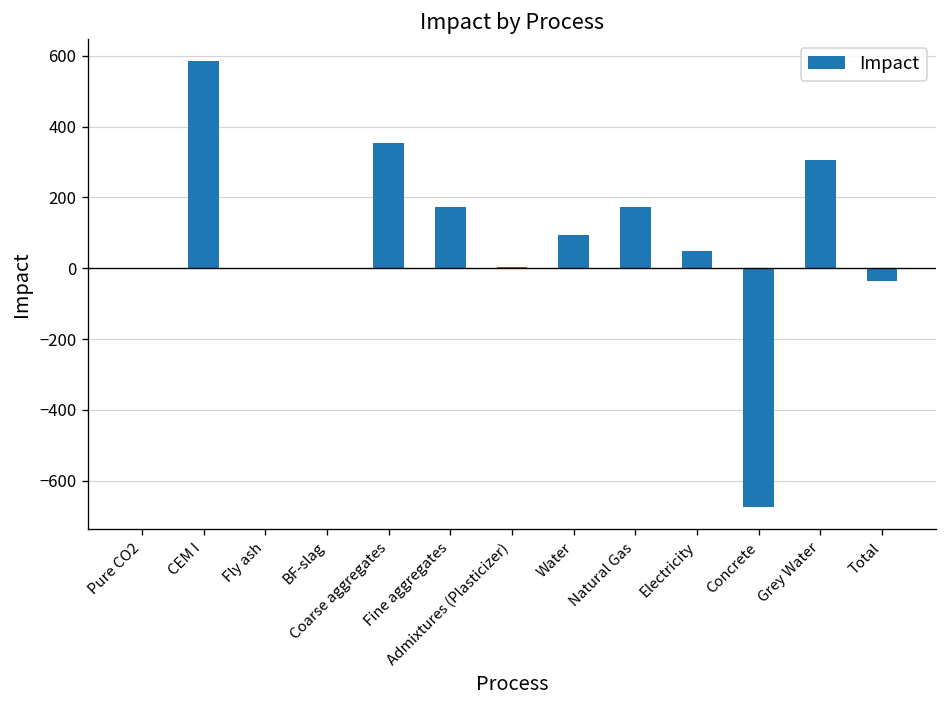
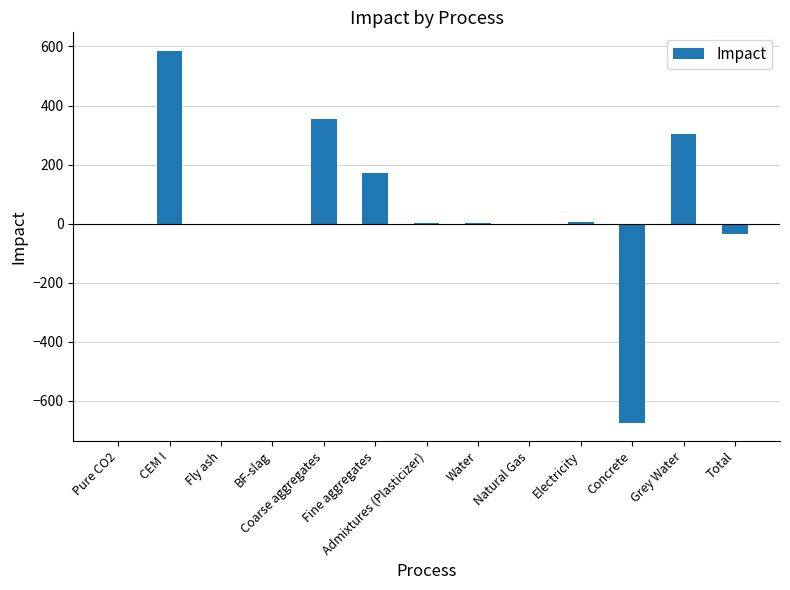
  {
    "CEM I": 580,
    "Fly ash": 0,
    "BF-slag": 0,
    "Coarse aggregates": 350,
    "Fine aggregates": 170,
-   "Water": 90,
-   "Natural Gas": 170,
-   "Electricity": 50,
+   "Water": 0,
+   "Natural Gas": 0,
+   "Electricity": 0,
    "Concrete": -670,
    "Grey Water": 300,
    "Total": -30
  }
